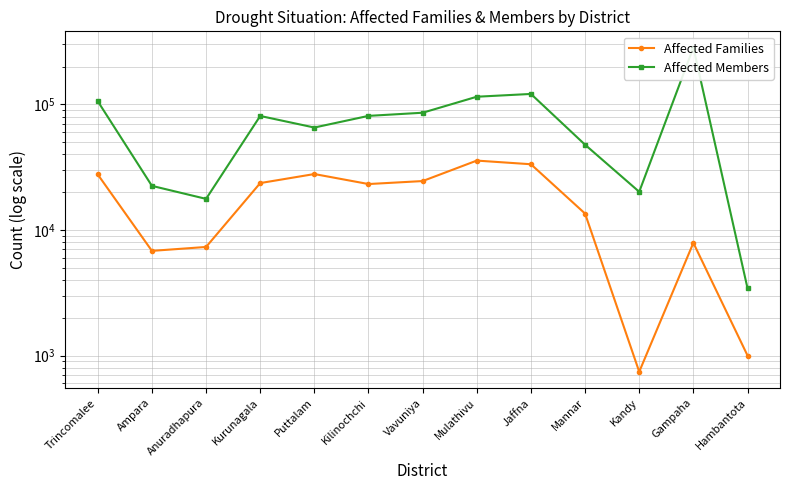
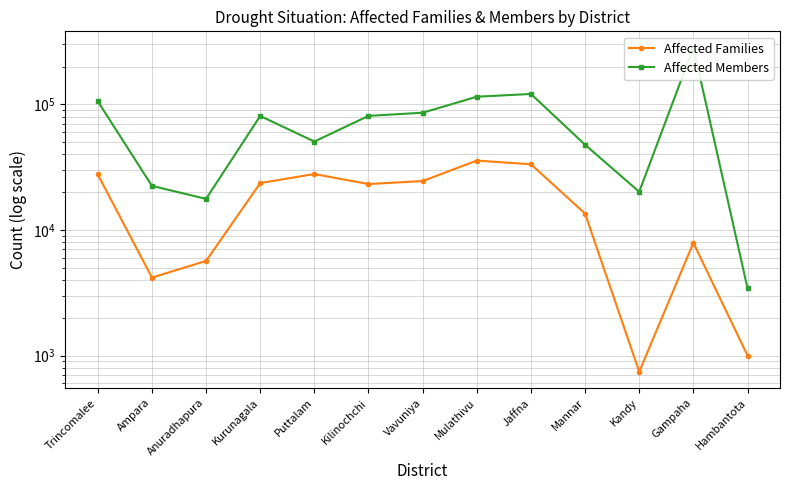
  {
    "Affected Families": {
      "Trincomalee": 28000,
-     "Ampara": 7000,
-     "Anuradhapura": 7000,
+     "Ampara": 4200,
+     "Anuradhapura": 6000,
      "Kurunagala": 24000,
      "Puttalam": 28000,
      "Kilinochchi": 23000,
      "Vavuniya": 25000,
      "Mulathivu": 36000,
      "Jaffna": 33000,
      "Mannar": 13000,
      "Kandy": 700,
      "Gampaha": 8000,
      "Hambantota": 1000
    },
    "Affected Members": {
      "Trincomalee": 110000,
      "Ampara": 22000,
      "Anuradhapura": 18000,
      "Kurunagala": 80000,
-     "Puttalam": 70000,
+     "Puttalam": 51000,
      "Kilinochchi": 80000,
      "Vavuniya": 90000,
      "Mulathivu": 120000,
      "Jaffna": 120000,
      "Mannar": 48000,
      "Kandy": 20000,
      "Hambantota": 3400
    }
  }
